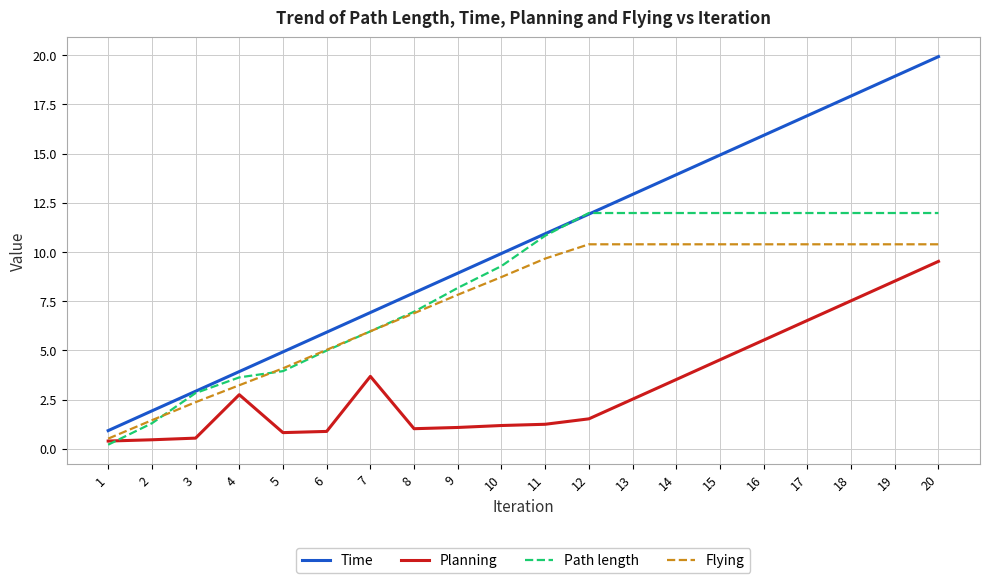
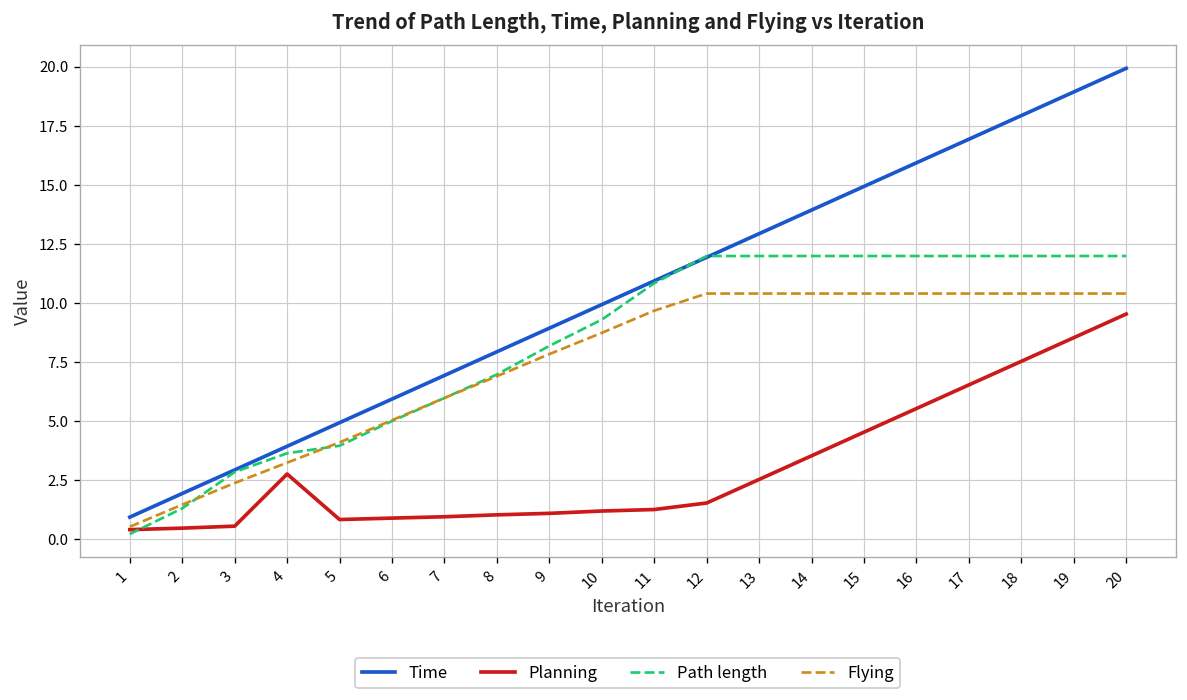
  {
    "Time": {
      "1": 0.9,
      "2": 1.9,
      "4": 3.9,
      "5": 4.9,
      "6": 5.9,
      "7": 6.9,
      "8": 7.9,
      "9": 8.9,
      "10": 9.9,
      "13": 12.9,
      "14": 13.9,
      "15": 14.9,
      "16": 15.9,
      "17": 16.9,
      "18": 17.9,
      "19": 18.9,
      "20": 19.9
    },
    "Planning": {
      "2": 0.5,
      "3": 0.5,
      "4": 2.7,
      "5": 0.8,
      "6": 0.9,
-     "7": 3.7,
+     "7": 0.9,
      "8": 1.0,
      "9": 1.1,
      "10": 1.2,
      "11": 1.2,
      "12": 1.5,
      "13": 2.5,
      "14": 3.5,
      "15": 4.5,
      "16": 5.5,
      "17": 6.5,
      "18": 7.5,
      "19": 8.5,
      "20": 9.5
    },
    "Path length": {
      "1": 0.2,
      "2": 1.3,
      "4": 3.6,
      "5": 3.9,
      "9": 8.2,
      "10": 9.3,
      "13": 12.0,
      "14": 12.0,
      "15": 12.0,
      "16": 12.0,
      "17": 12.0,
      "18": 12.0,
      "19": 12.0,
      "20": 12.0
    },
    "Flying": {
      "2": 1.5,
      "3": 2.4,
      "4": 3.2,
      "5": 4.1,
      "9": 7.8,
      "10": 8.7,
      "11": 9.7,
      "12": 10.4,
      "13": 10.4,
      "14": 10.4,
      "15": 10.4,
      "16": 10.4,
      "17": 10.4,
      "18": 10.4,
      "19": 10.4,
      "20": 10.4
    }
  }
